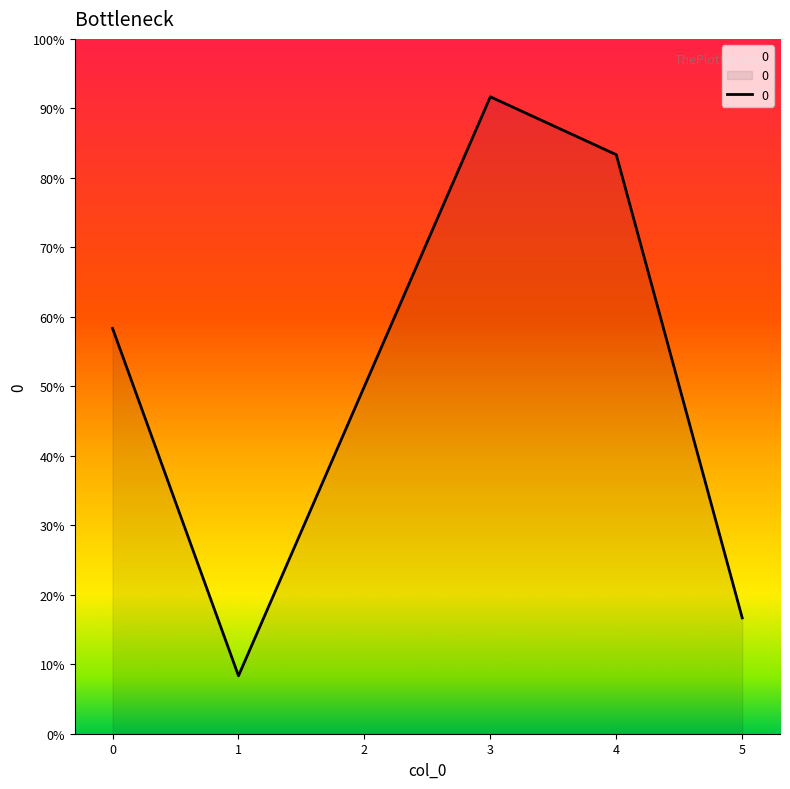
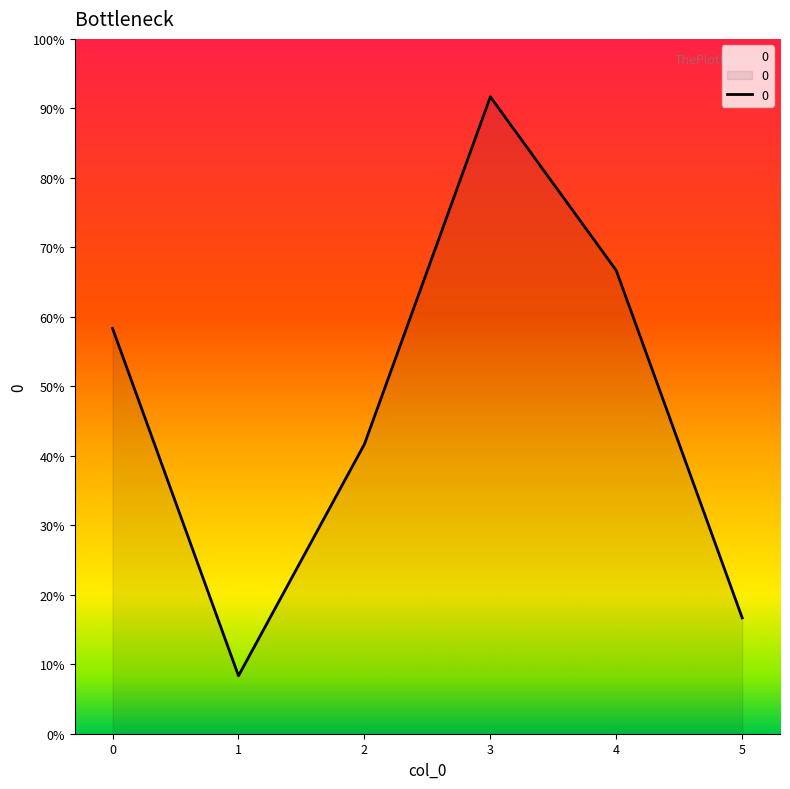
  {
    "0": "58%",
    "1": "8%",
-   "2": "50%",
+   "2": "42%",
    "3": "92%",
-   "4": "83%",
+   "4": "67%",
    "5": "17%"
  }
